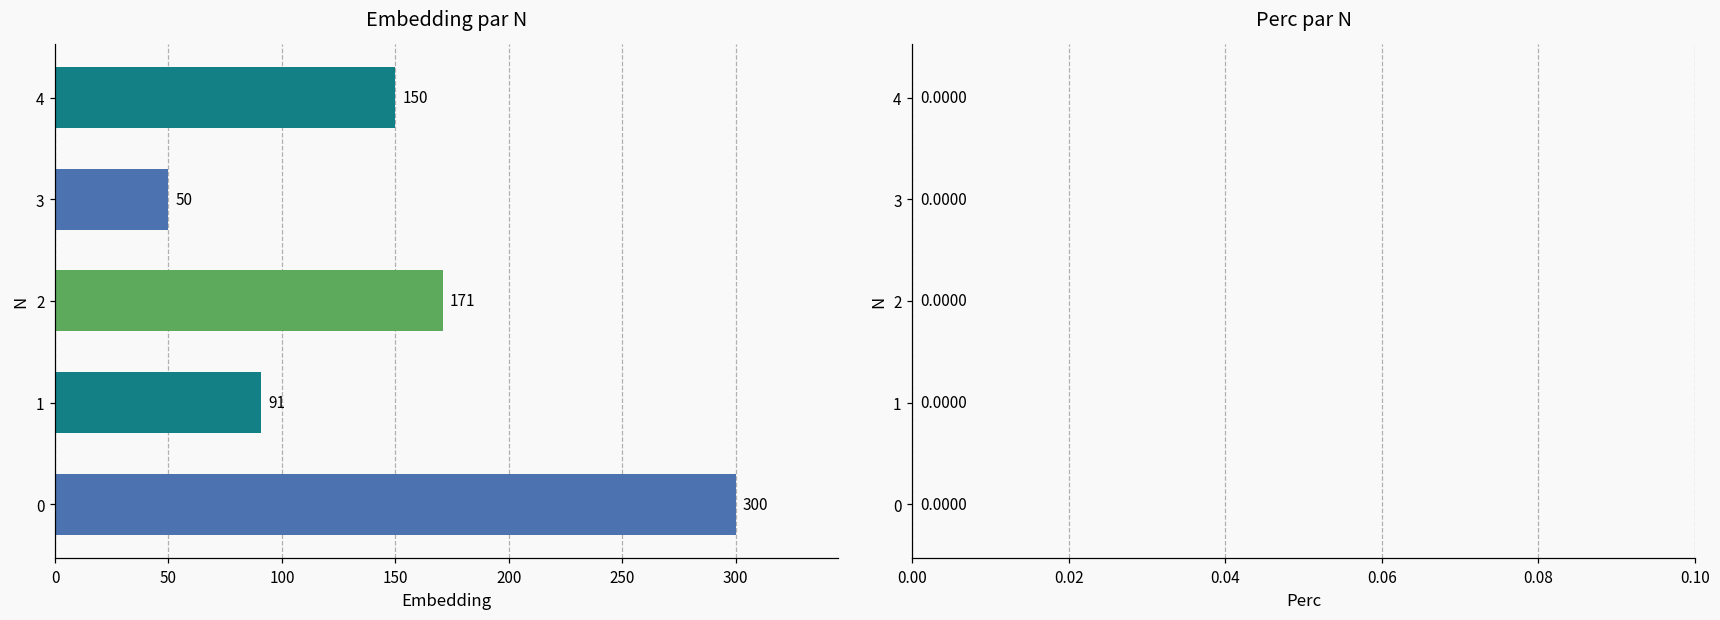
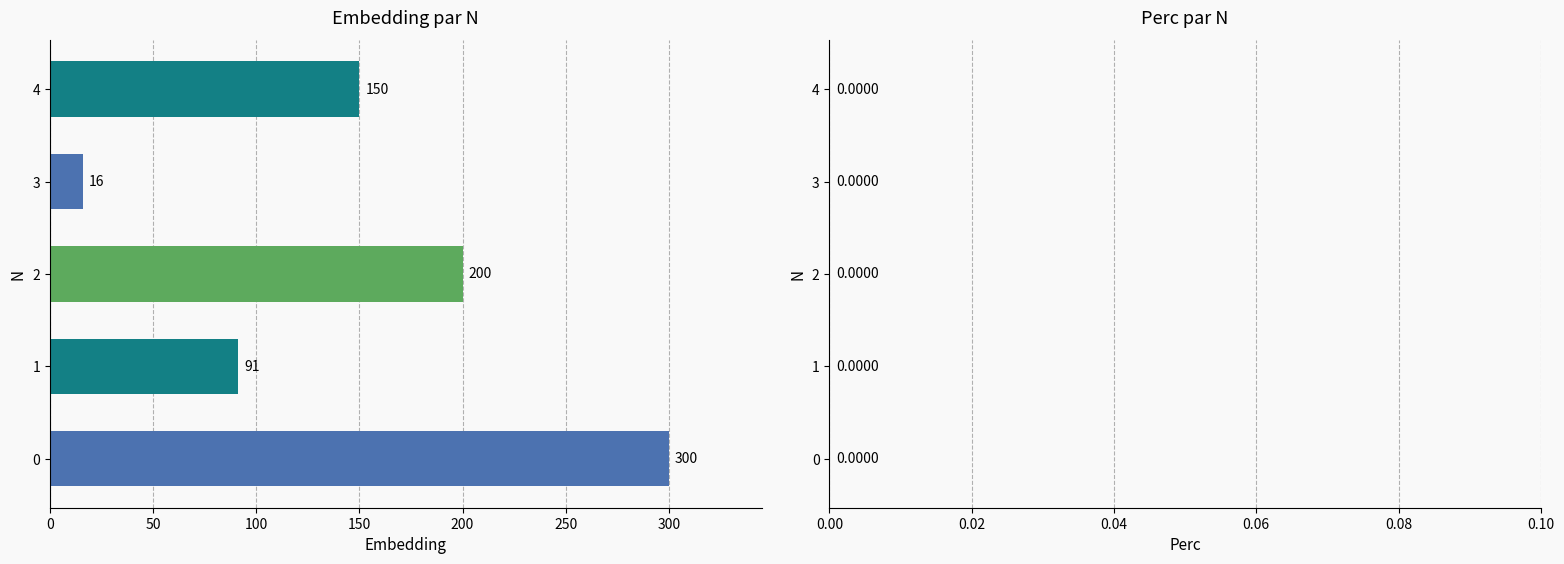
  {
    "Embedding par N": {
      "4": 150,
-     "3": 50,
-     "2": 171,
+     "3": 16,
+     "2": 200,
      "1": 91,
      "0": 300
    },
    "Perc par N": {
      "4": 0.0000,
      "3": 0.0000,
      "2": 0.0000,
      "1": 0.0000,
      "0": 0.0000
    }
  }
